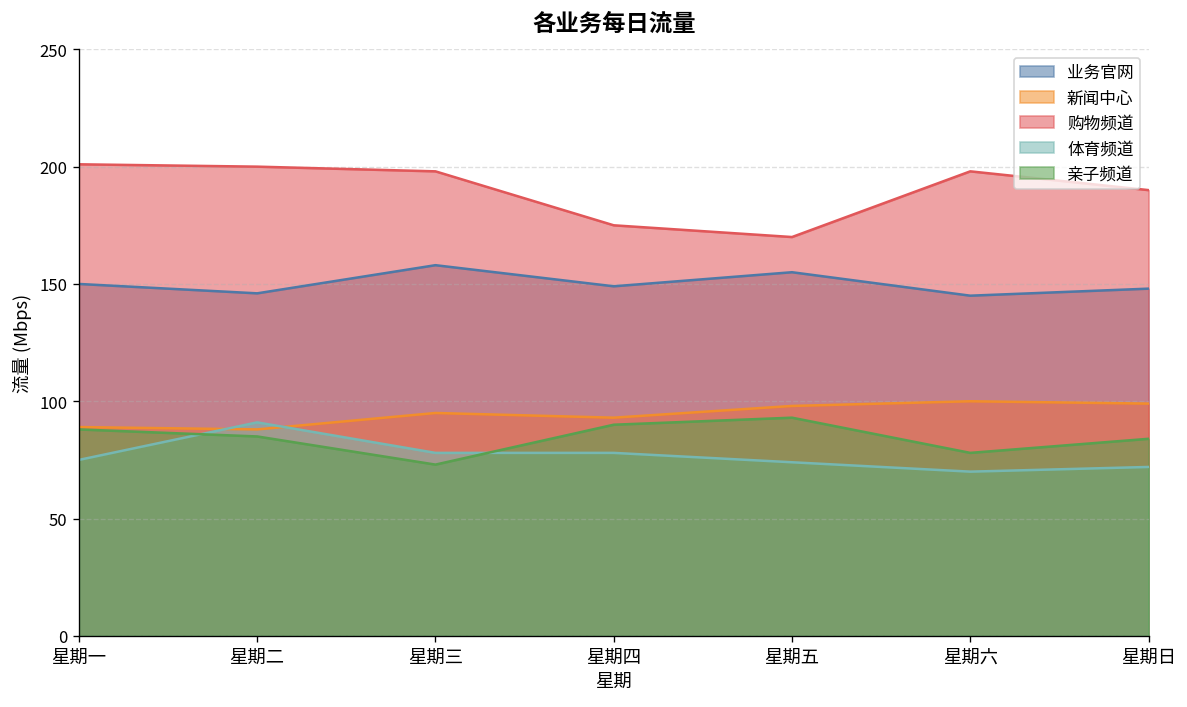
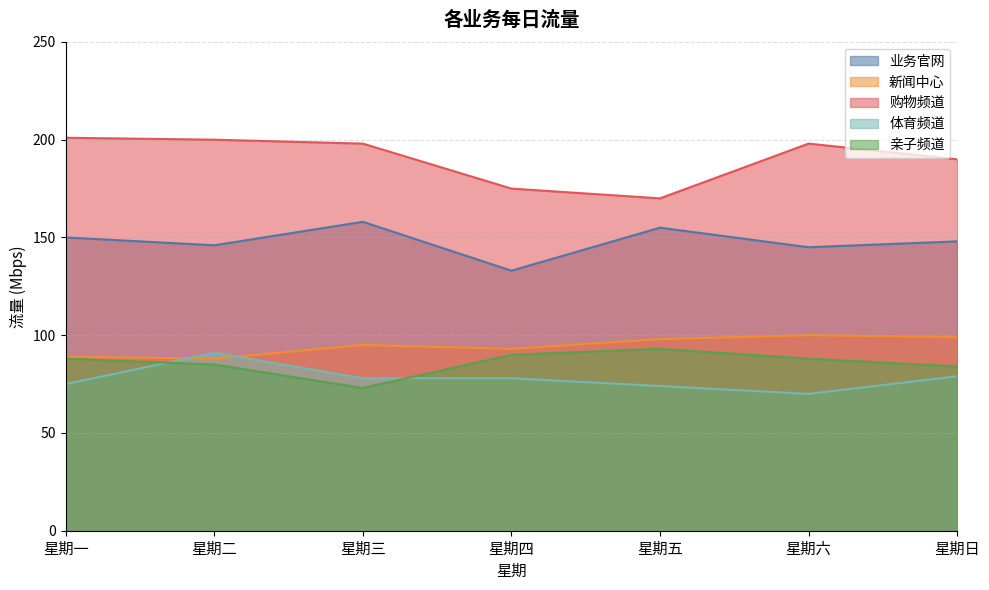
  {
    "业务官网": {
      "星期一": 150,
      "星期二": 146,
      "星期三": 158,
-     "星期四": 149,
+     "星期四": 133,
      "星期五": 155,
      "星期六": 145,
      "星期日": 148
    },
    "新闻中心": {
      "星期二": 88,
      "星期三": 95,
      "星期四": 93,
      "星期五": 98,
      "星期六": 100,
      "星期日": 99
    },
    "购物频道": {
      "星期一": 201,
      "星期二": 200,
      "星期三": 198,
      "星期四": 175,
      "星期五": 170,
      "星期六": 198,
      "星期日": 190
    },
    "体育频道": {
      "星期一": 75,
      "星期二": 91,
      "星期三": 78,
      "星期四": 78,
      "星期五": 74,
      "星期六": 70,
-     "星期日": 72
+     "星期日": 79
    },
    "亲子频道": {
      "星期二": 85,
      "星期三": 73,
      "星期四": 90,
      "星期五": 93,
-     "星期六": 78,
+     "星期六": 88,
      "星期日": 84
    }
  }
